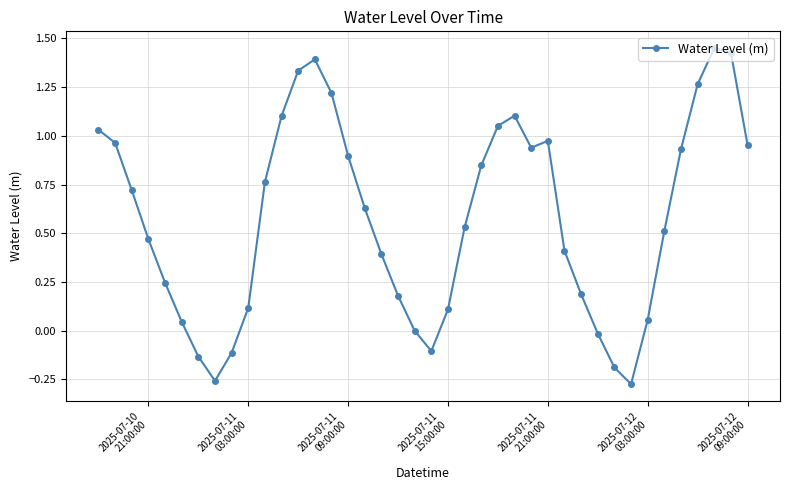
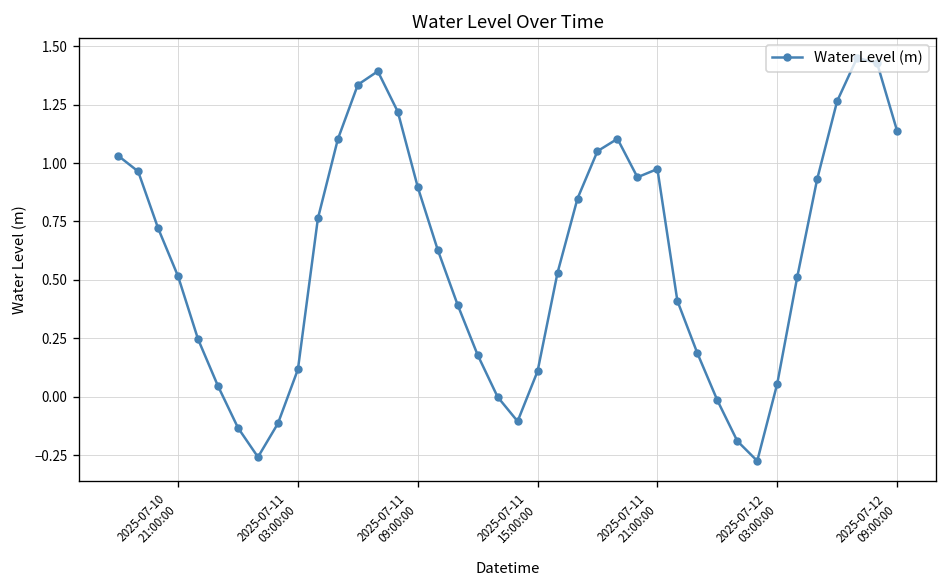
  {
-   "2025-07-10 21:00:00": 0.47,
+   "2025-07-10 21:00:00": 0.52,
    "2025-07-11 03:00:00": 0.12,
    "2025-07-11 09:00:00": 0.90,
    "2025-07-11 15:00:00": 0.11,
    "2025-07-11 21:00:00": 0.97,
    "2025-07-12 03:00:00": 0.06,
-   "2025-07-12 09:00:00": 0.95
+   "2025-07-12 09:00:00": 1.14
  }
